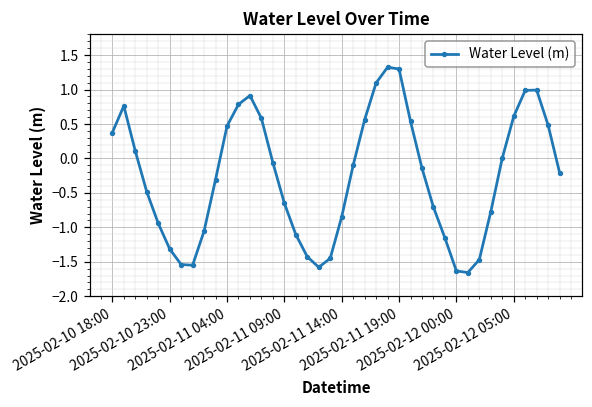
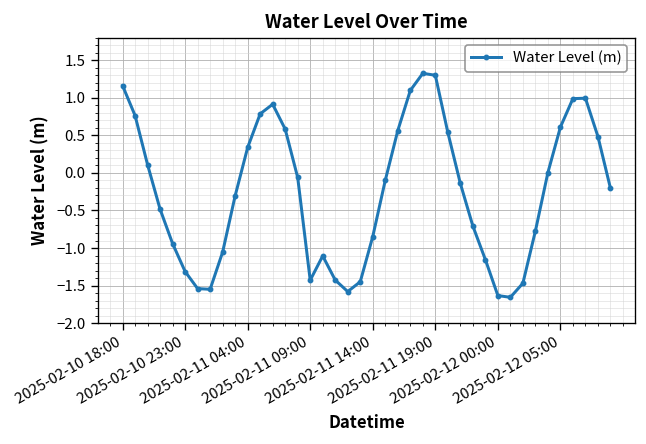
  {
-   "2025-02-10 18:00": 0.4,
+   "2025-02-10 18:00": 1.2,
    "2025-02-10 23:00": -1.3,
-   "2025-02-11 04:00": 0.5,
-   "2025-02-11 09:00": -0.6,
+   "2025-02-11 04:00": 0.3,
+   "2025-02-11 09:00": -1.4,
    "2025-02-11 14:00": -0.8,
    "2025-02-11 19:00": 1.3,
    "2025-02-12 00:00": -1.6,
    "2025-02-12 05:00": 0.6
  }
